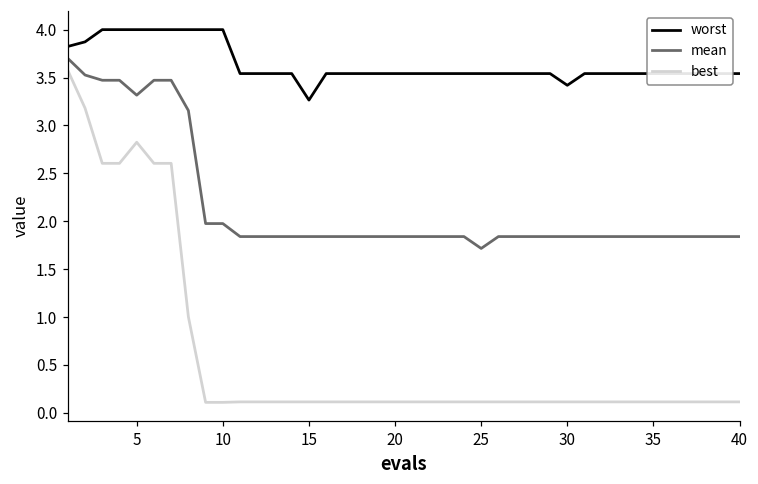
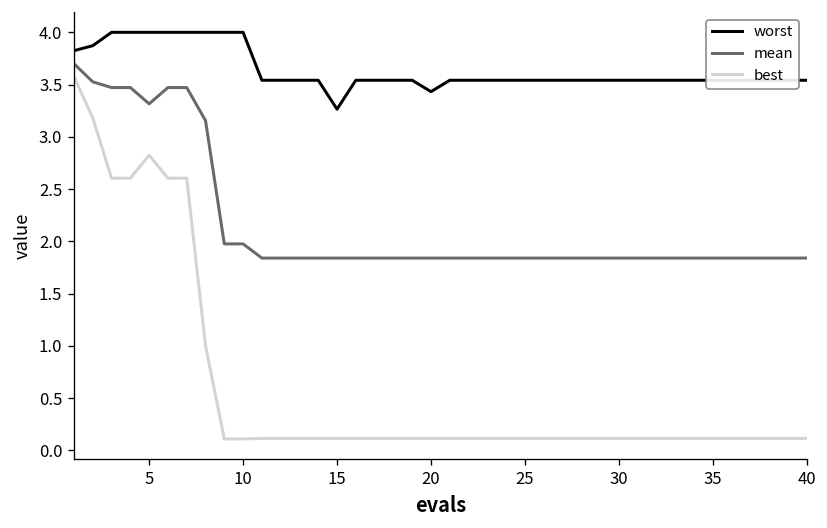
  {
    "worst": {
      "5": 4.0,
      "10": 4.0,
      "15": 3.3,
-     "20": 3.5,
+     "20": 3.4,
      "25": 3.5,
-     "30": 3.4,
+     "30": 3.5,
      "40": 3.5
    },
    "mean": {
      "5": 3.3,
      "10": 2.0,
      "15": 1.8,
      "20": 1.8,
-     "25": 1.7,
+     "25": 1.8,
      "30": 1.8,
      "35": 1.8,
      "40": 1.8
    },
    "best": {
      "5": 2.8,
      "10": 0.1,
      "15": 0.1,
      "20": 0.1,
      "25": 0.1,
      "30": 0.1,
      "35": 0.1,
      "40": 0.1
    }
  }
